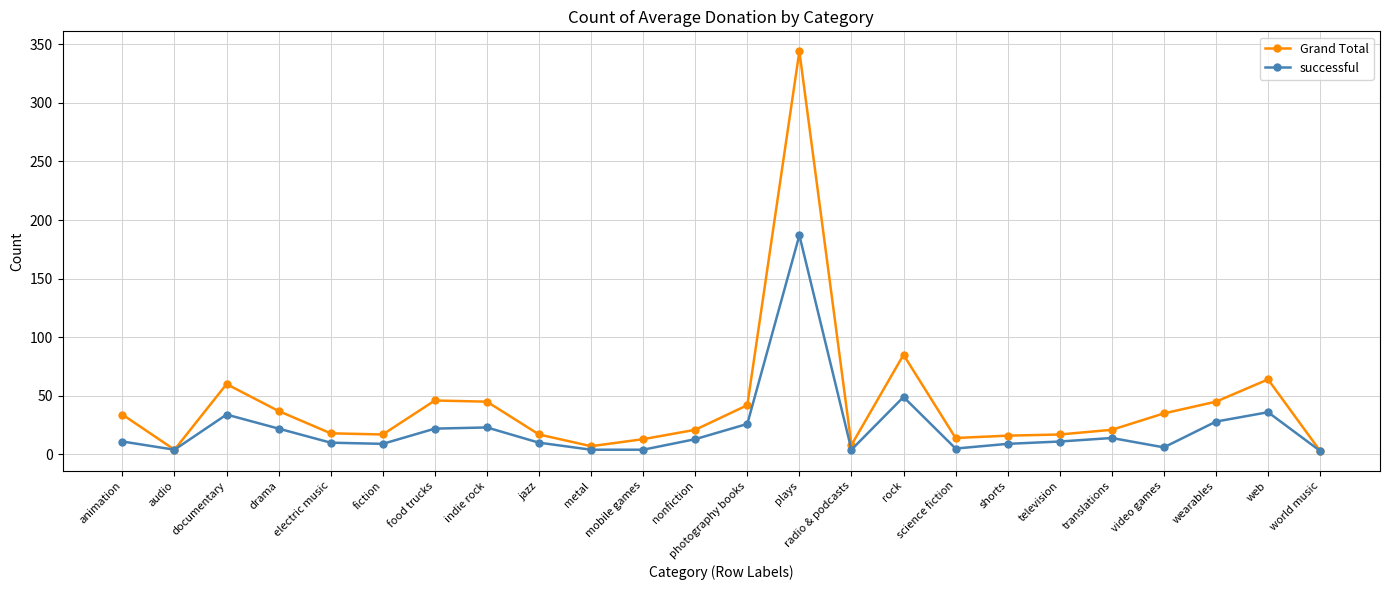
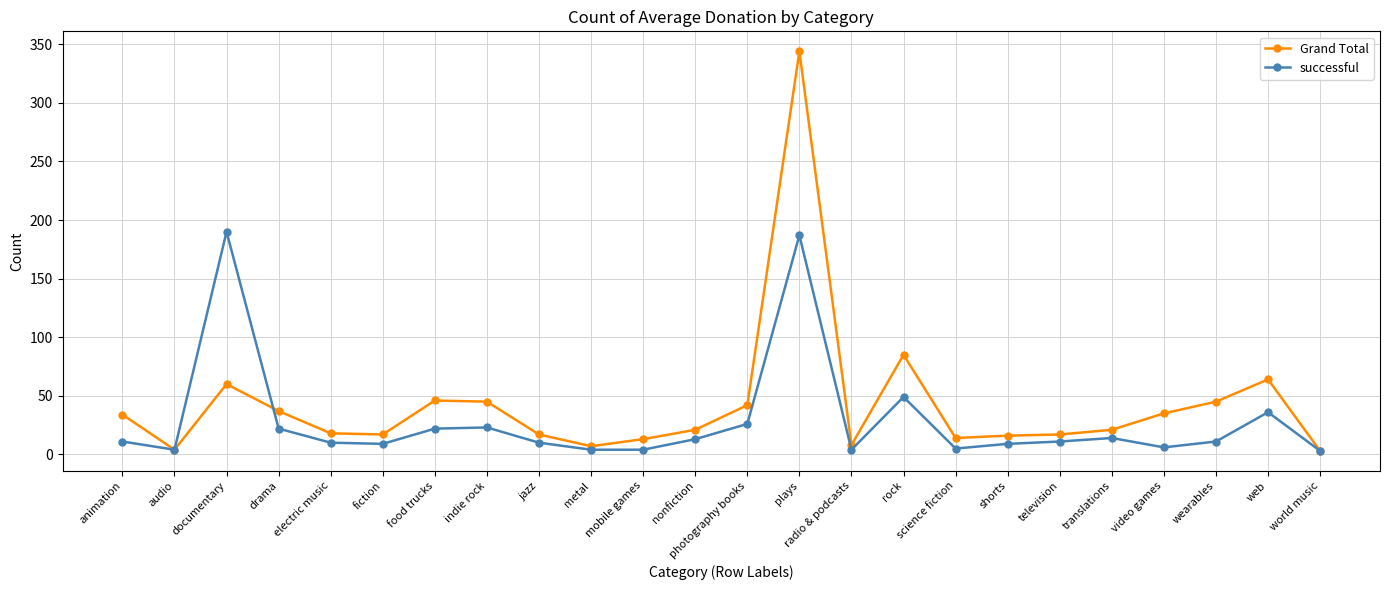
  {
    "Grand Total": {
      "animation": 34,
      "documentary": 60,
      "drama": 37,
      "electric music": 18,
      "fiction": 17,
      "food trucks": 46,
      "indie rock": 45,
      "jazz": 17,
      "metal": 7,
      "mobile games": 13,
      "nonfiction": 21,
      "photography books": 42,
      "plays": 344,
      "radio & podcasts": 8,
      "rock": 85,
      "science fiction": 14,
      "shorts": 16,
      "television": 17,
      "translations": 21,
      "video games": 35,
      "wearables": 45,
      "web": 64
    },
    "successful": {
      "animation": 11,
-     "documentary": 34,
+     "documentary": 190,
      "drama": 22,
      "electric music": 10,
      "fiction": 9,
      "food trucks": 22,
      "indie rock": 23,
      "jazz": 10,
      "metal": 4,
      "mobile games": 4,
      "nonfiction": 13,
      "photography books": 26,
      "plays": 187,
      "radio & podcasts": 4,
      "rock": 49,
      "science fiction": 5,
      "shorts": 9,
      "television": 11,
      "translations": 14,
      "video games": 6,
-     "wearables": 28,
+     "wearables": 11,
      "web": 36
    }
  }
